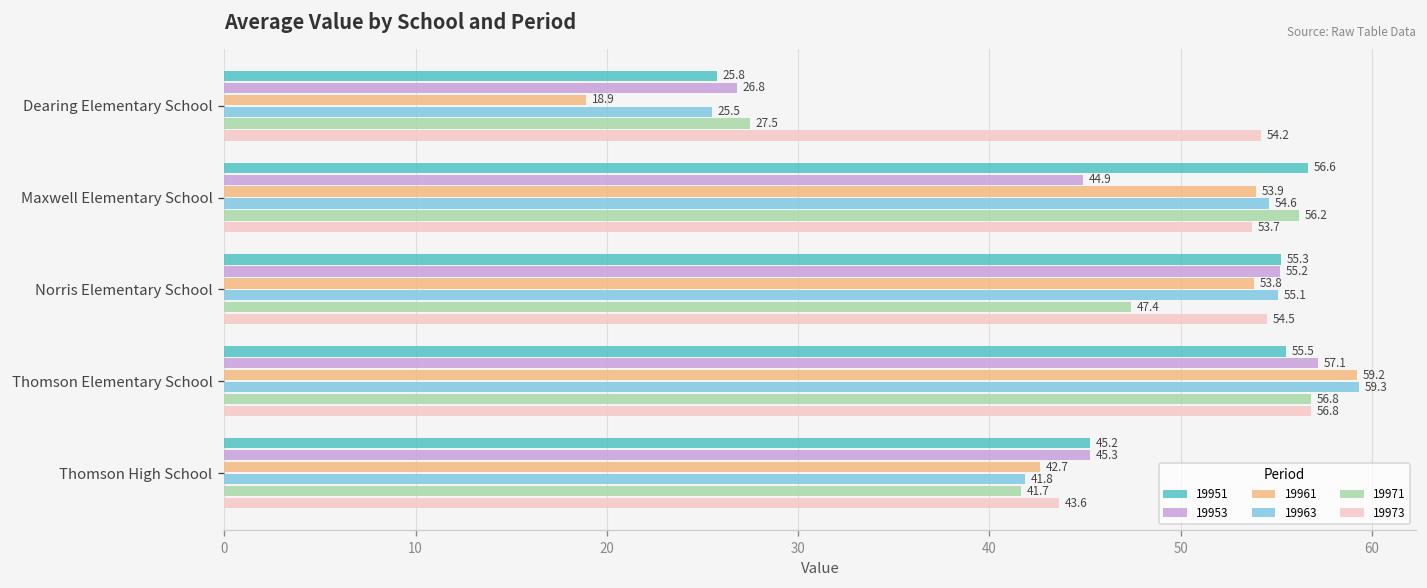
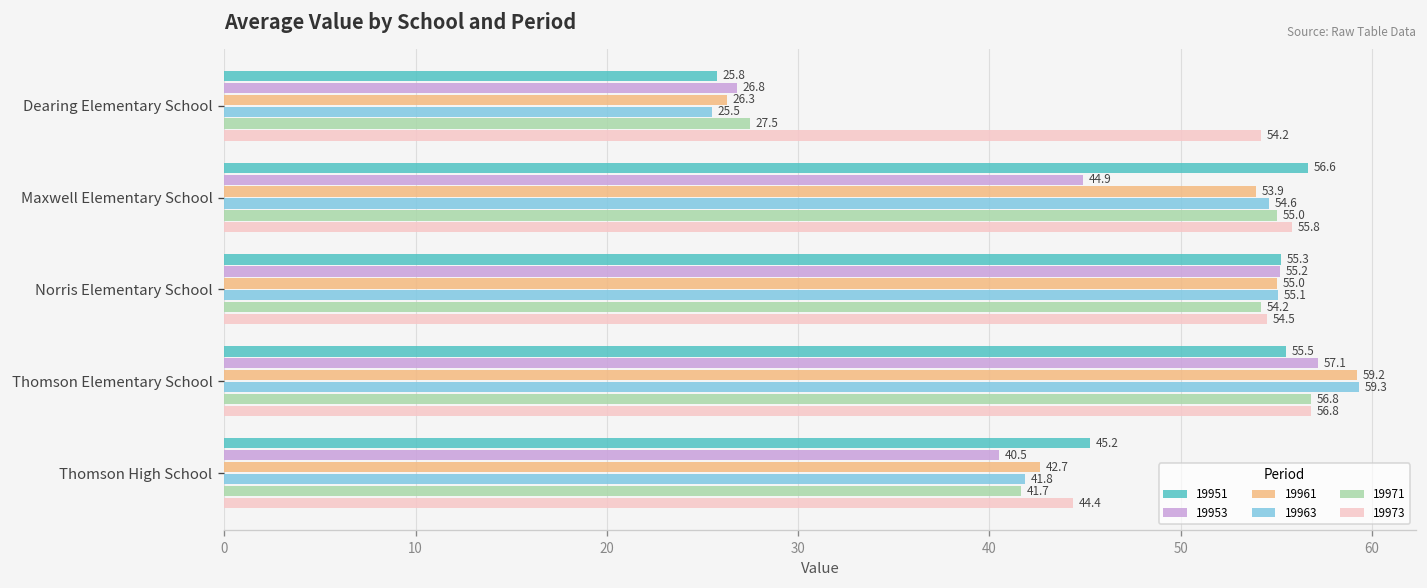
  {
    "19953": {
      "Dearing Elementary School": 26.8,
      "Maxwell Elementary School": 44.9,
      "Norris Elementary School": 55.2,
      "Thomson Elementary School": 57.1,
-     "Thomson High School": 45.3
+     "Thomson High School": 40.5
    },
    "19961": {
-     "Dearing Elementary School": 18.9,
+     "Dearing Elementary School": 26.3,
      "Maxwell Elementary School": 53.9,
-     "Norris Elementary School": 53.8,
+     "Norris Elementary School": 55.0,
      "Thomson Elementary School": 59.2,
      "Thomson High School": 42.7
    },
    "19971": {
      "Dearing Elementary School": 27.5,
-     "Maxwell Elementary School": 56.2,
-     "Norris Elementary School": 47.4,
+     "Maxwell Elementary School": 55.0,
+     "Norris Elementary School": 54.2,
      "Thomson Elementary School": 56.8,
      "Thomson High School": 41.7
    },
    "19973": {
      "Dearing Elementary School": 54.2,
-     "Maxwell Elementary School": 53.7,
+     "Maxwell Elementary School": 55.8,
      "Norris Elementary School": 54.5,
      "Thomson Elementary School": 56.8,
-     "Thomson High School": 43.6
+     "Thomson High School": 44.4
    }
  }
